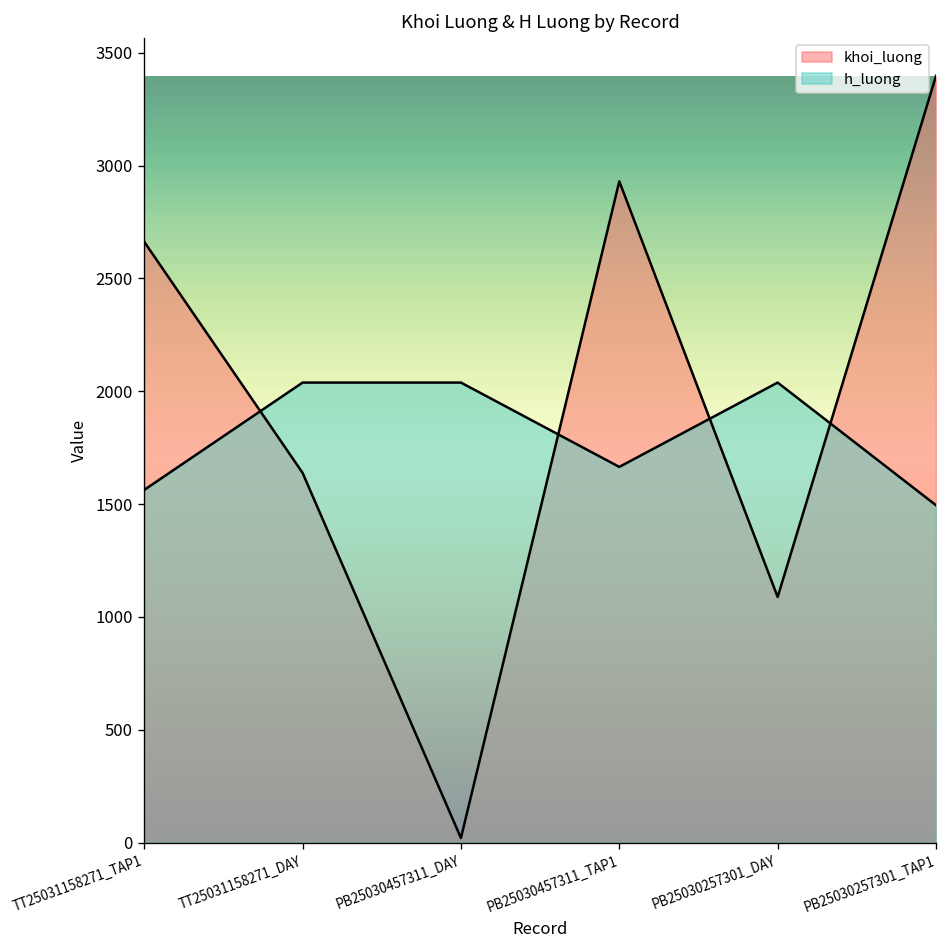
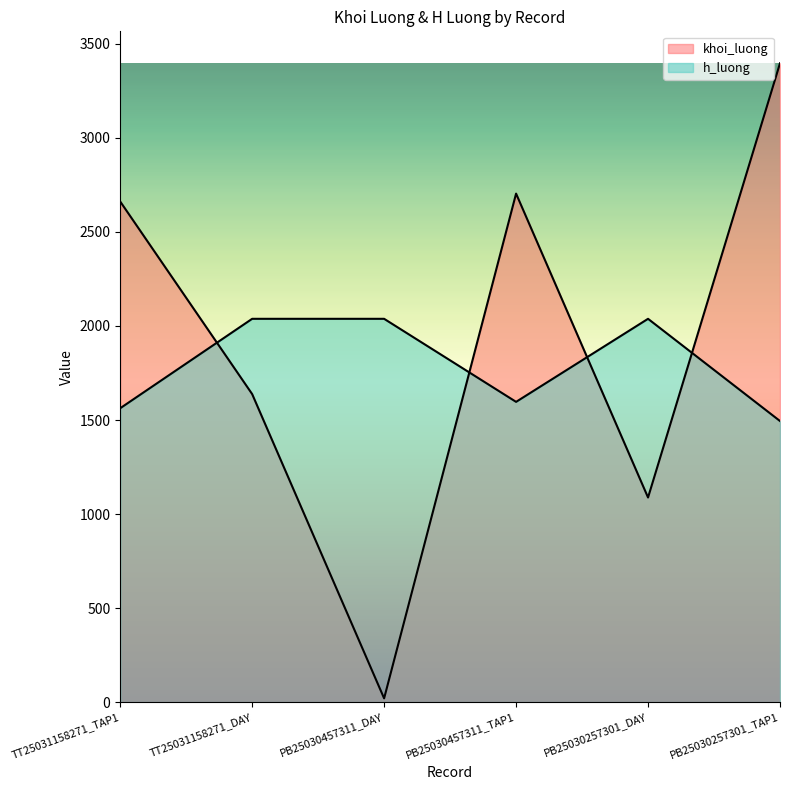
  {
    "khoi_luong": {
      "TT25031158271_TAP1": 2660,
      "TT25031158271_DAY": 1640,
      "PB25030457311_DAY": 20,
-     "PB25030457311_TAP1": 2930,
+     "PB25030457311_TAP1": 2700,
      "PB25030257301_DAY": 1090,
      "PB25030257301_TAP1": 3400
    },
    "h_luong": {
      "TT25031158271_TAP1": 1560,
      "TT25031158271_DAY": 2040,
      "PB25030457311_DAY": 2040,
-     "PB25030457311_TAP1": 1660,
+     "PB25030457311_TAP1": 1600,
      "PB25030257301_DAY": 2040,
      "PB25030257301_TAP1": 1490
    }
  }
